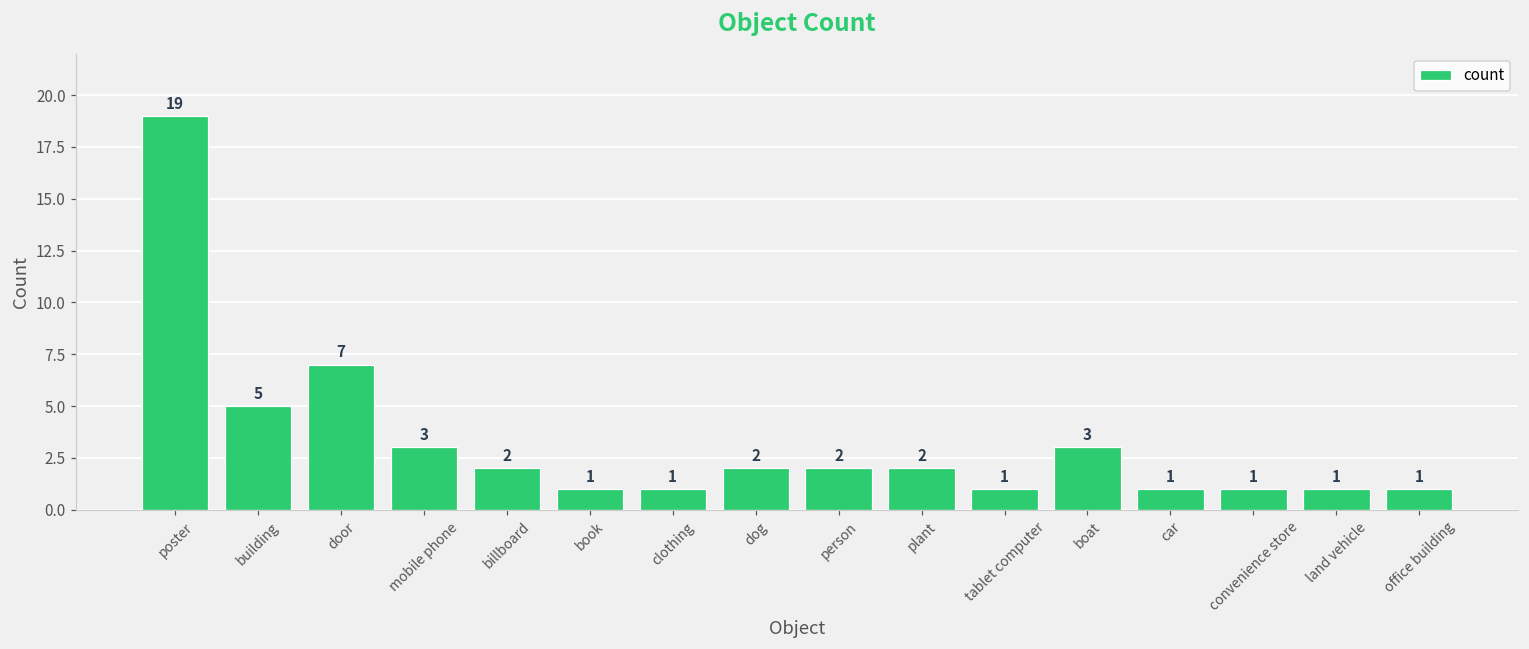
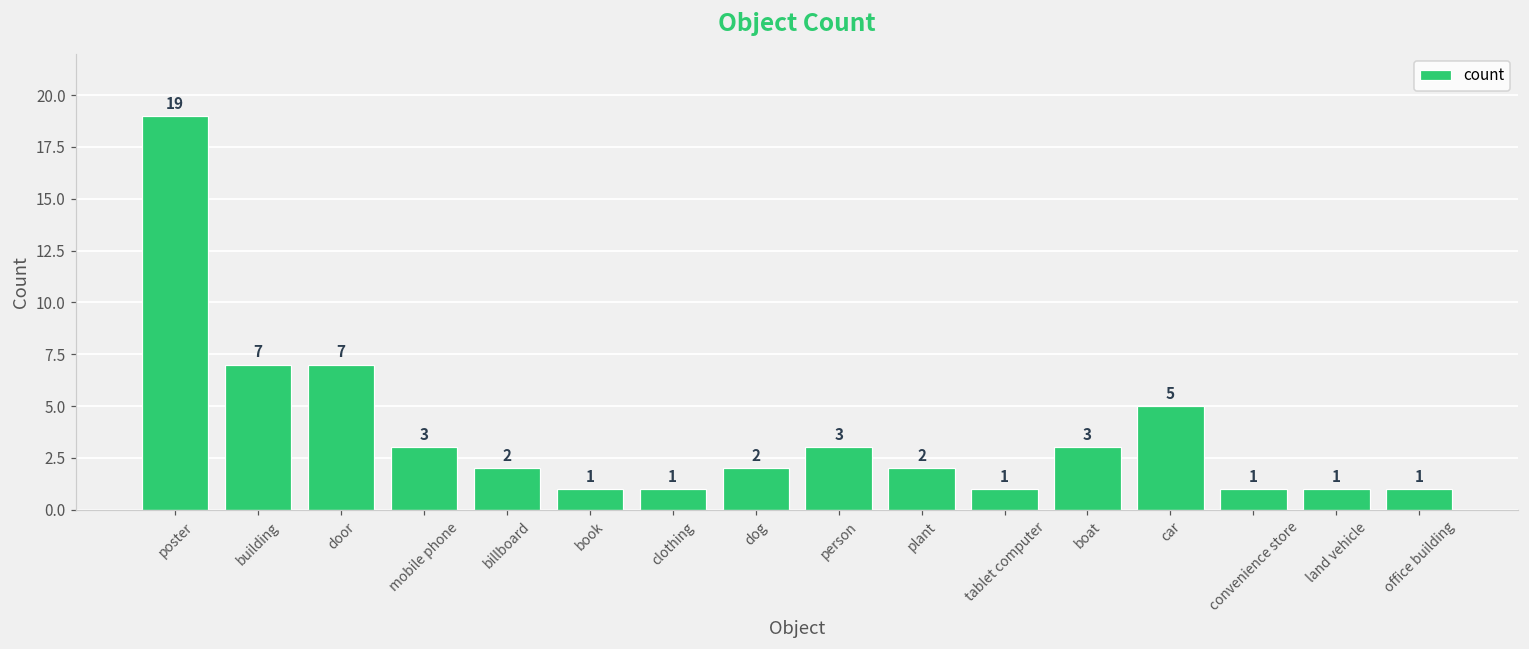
  {
    "poster": 19,
-   "building": 5,
+   "building": 7,
    "door": 7,
    "mobile phone": 3,
    "billboard": 2,
    "book": 1,
    "clothing": 1,
    "dog": 2,
-   "person": 2,
+   "person": 3,
    "plant": 2,
    "tablet computer": 1,
    "boat": 3,
-   "car": 1,
+   "car": 5,
    "convenience store": 1,
    "land vehicle": 1,
    "office building": 1
  }
